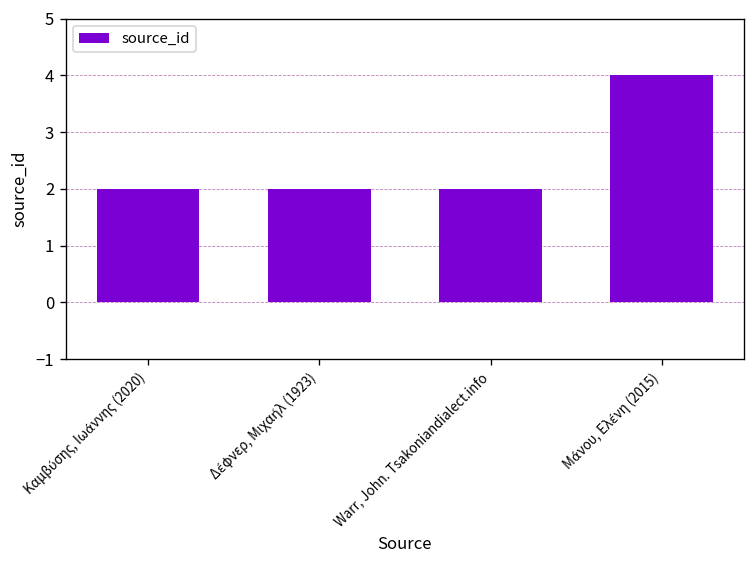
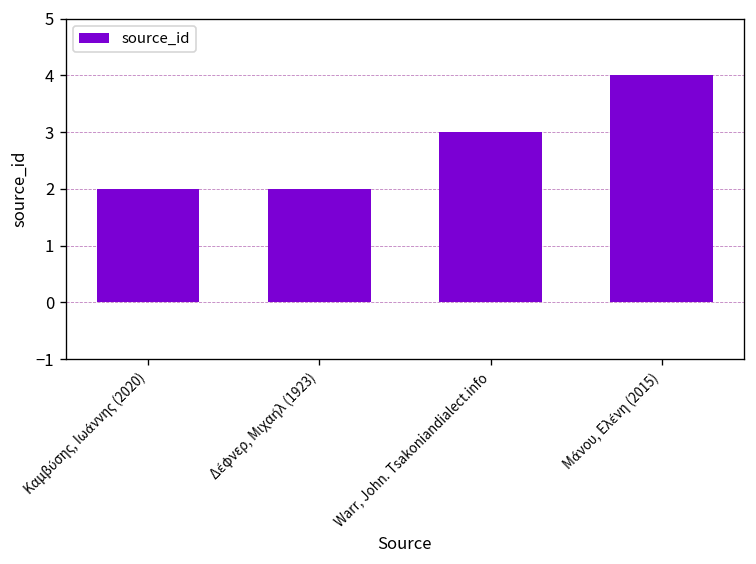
  {
    "Καμβύσης, Ιωάννης (2020)": 2,
    "Δέφνερ, Μιχαήλ (1923)": 2,
-   "Warr, John. Tsakoniandialect.info": 2,
+   "Warr, John. Tsakoniandialect.info": 3,
    "Μάνου, Ελένη (2015)": 4
  }
